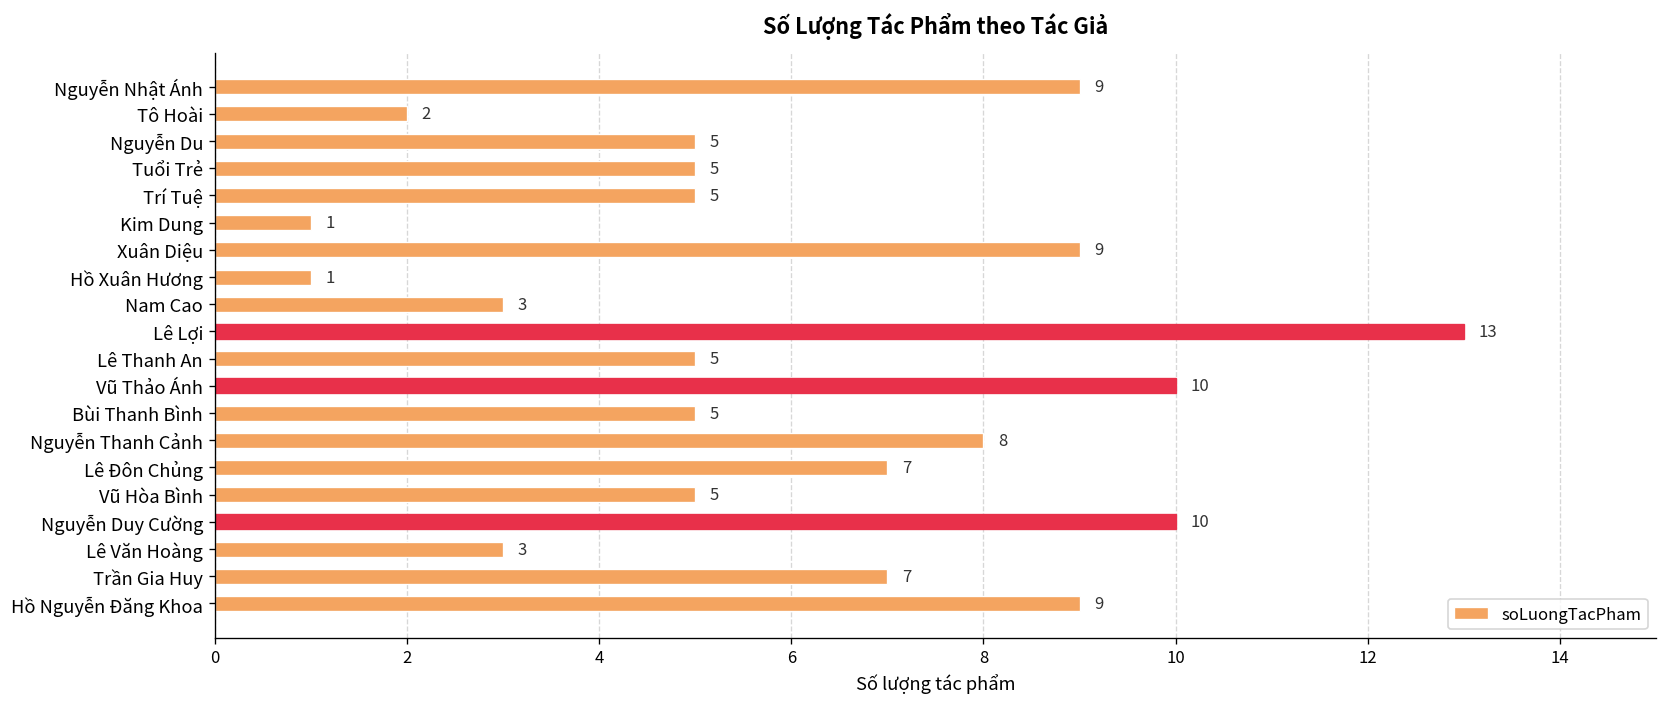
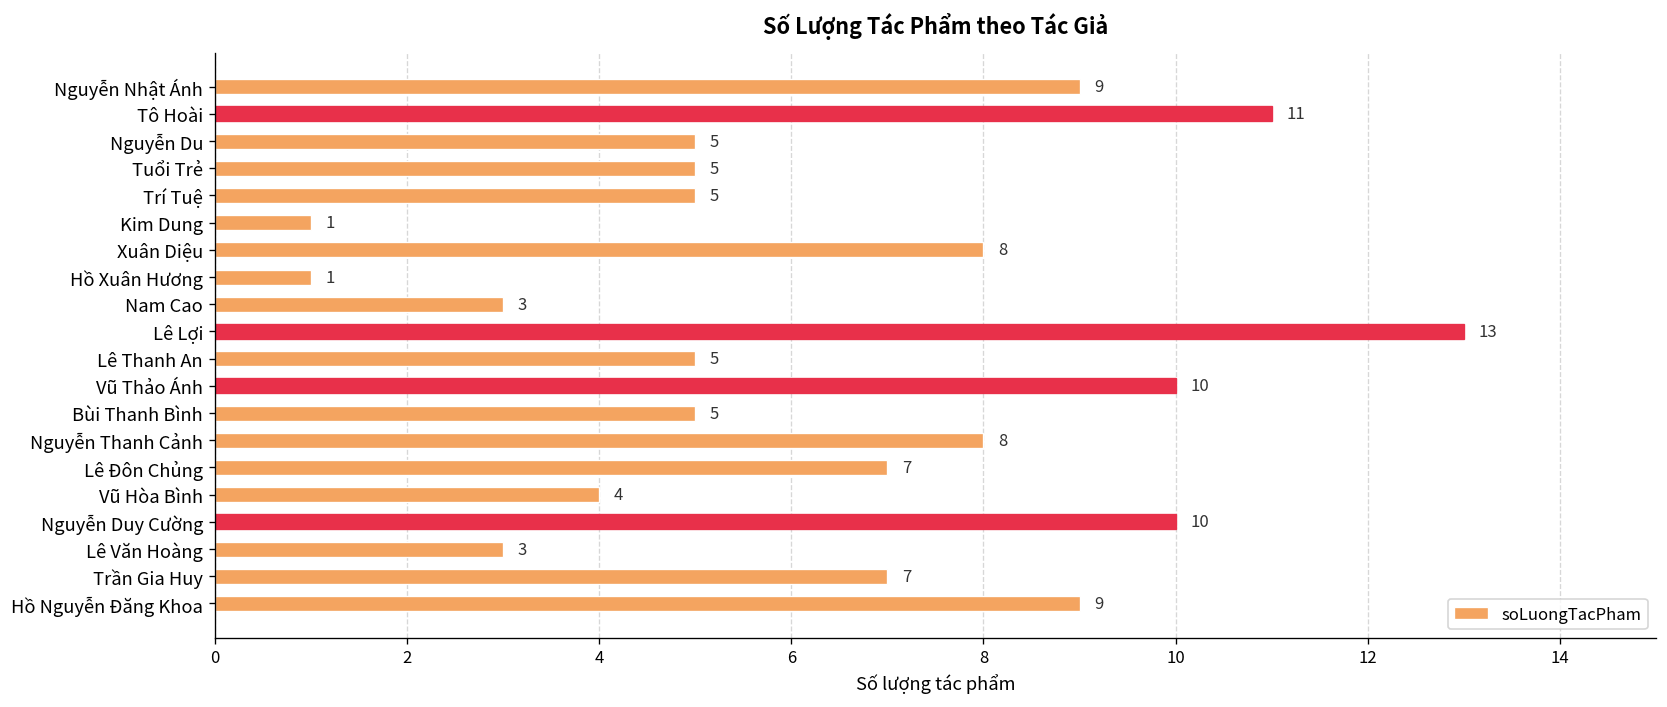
  {
    "Nguyễn Nhật Ánh": 9,
-   "Tô Hoài": 2,
+   "Tô Hoài": 11,
    "Nguyễn Du": 5,
    "Tuổi Trẻ": 5,
    "Trí Tuệ": 5,
    "Kim Dung": 1,
-   "Xuân Diệu": 9,
+   "Xuân Diệu": 8,
    "Hồ Xuân Hương": 1,
    "Nam Cao": 3,
    "Lê Lợi": 13,
    "Lê Thanh An": 5,
    "Vũ Thảo Ánh": 10,
    "Bùi Thanh Bình": 5,
    "Nguyễn Thanh Cảnh": 8,
    "Lê Đôn Chủng": 7,
-   "Vũ Hòa Bình": 5,
+   "Vũ Hòa Bình": 4,
    "Nguyễn Duy Cường": 10,
    "Lê Văn Hoàng": 3,
    "Trần Gia Huy": 7,
    "Hồ Nguyễn Đăng Khoa": 9
  }
